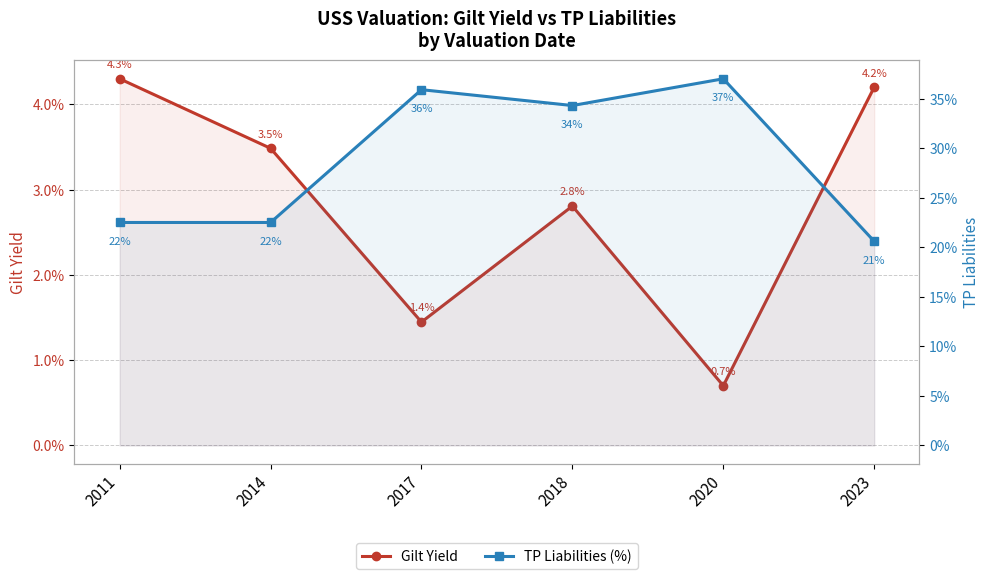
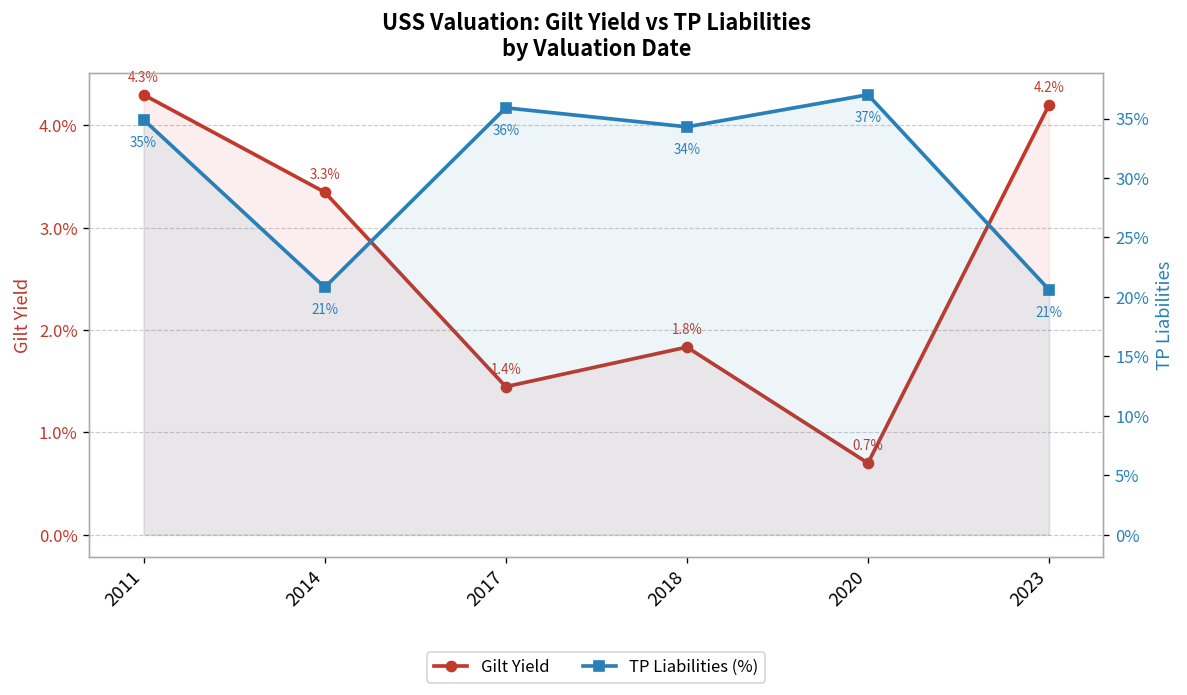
  {
    "Gilt Yield": {
      "2011": "4.3%",
-     "2014": "3.5%",
+     "2014": "3.3%",
      "2017": "1.4%",
-     "2018": "2.8%",
+     "2018": "1.8%",
      "2020": "0.7%",
      "2023": "4.2%"
    },
    "TP Liabilities (%)": {
-     "2011": "22%",
-     "2014": "22%",
+     "2011": "35%",
+     "2014": "21%",
      "2017": "36%",
      "2018": "34%",
      "2020": "37%",
      "2023": "21%"
    }
  }
